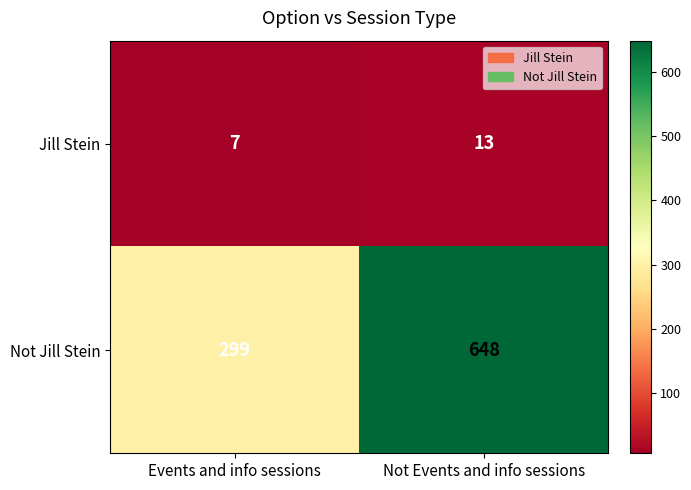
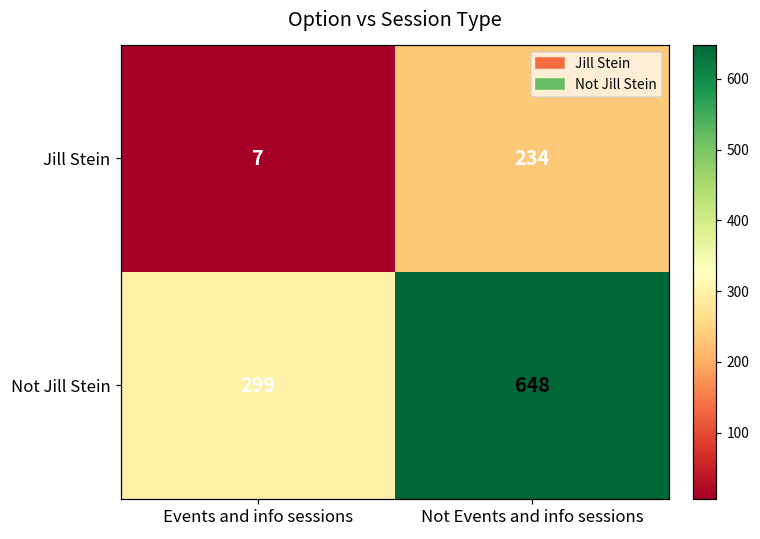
  {
    "Jill Stein": {
      "Events and info sessions": 7,
-     "Not Events and info sessions": 13
+     "Not Events and info sessions": 234
    },
    "Not Jill Stein": {
      "Events and info sessions": 299,
      "Not Events and info sessions": 648
    }
  }
